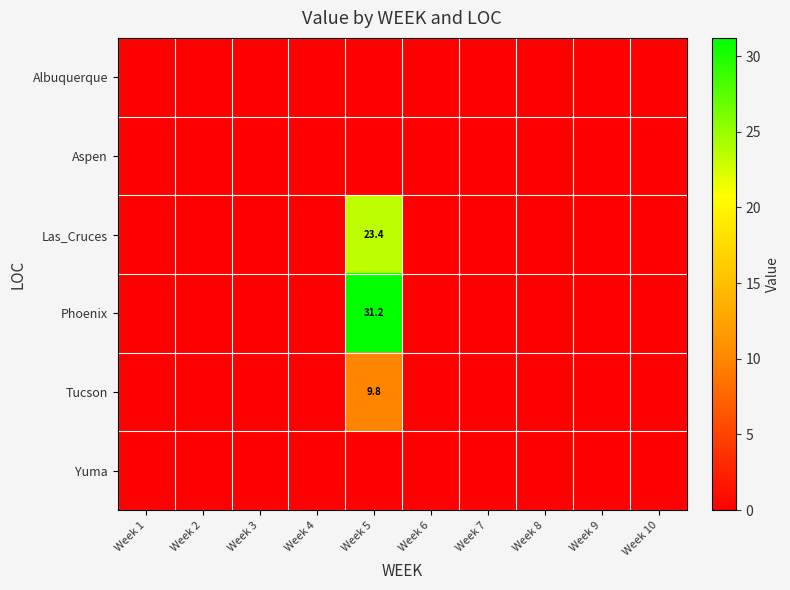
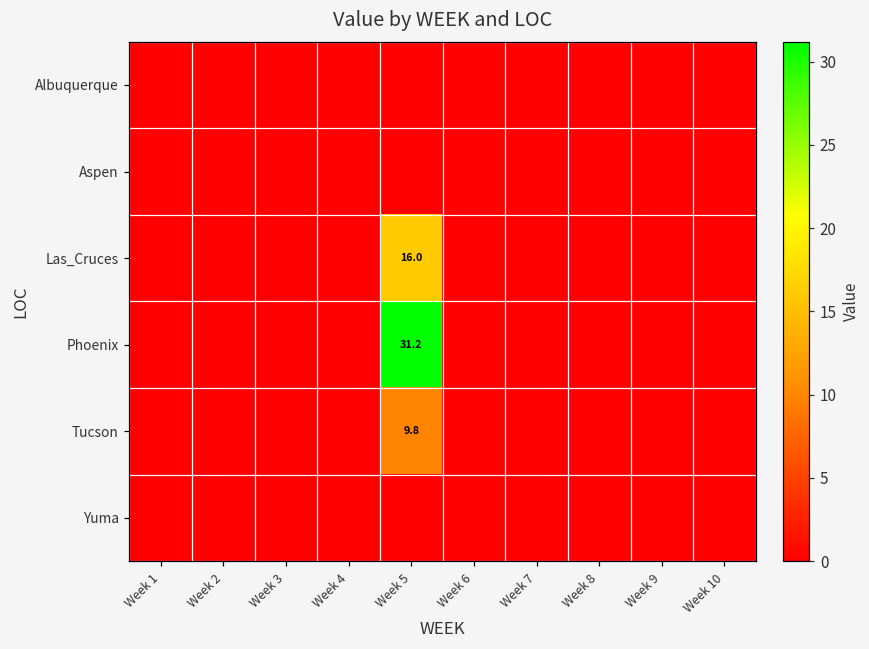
  {
    "Las_Cruces": {
-     "Week 5": 23.4
+     "Week 5": 16.0
    },
    "Phoenix": {
      "Week 5": 31.2
    },
    "Tucson": {
      "Week 5": 9.8
    }
  }
